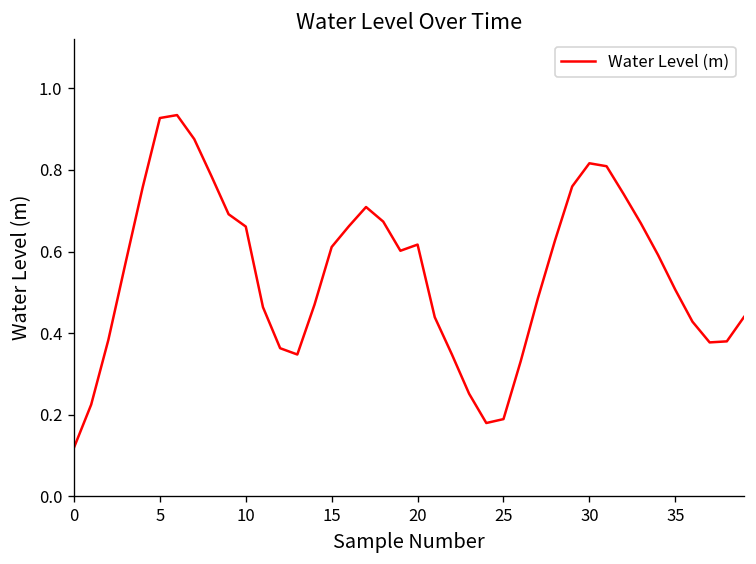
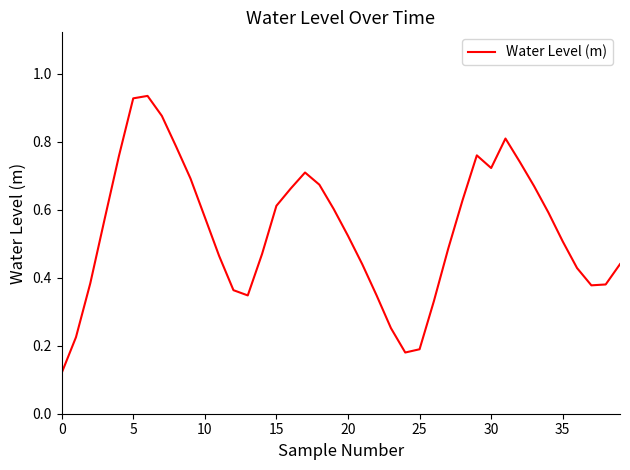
  {
    "0": 0.12,
    "5": 0.93,
-   "10": 0.66,
+   "10": 0.58,
    "15": 0.61,
-   "20": 0.62,
+   "20": 0.52,
    "25": 0.19,
-   "30": 0.82,
+   "30": 0.72,
    "35": 0.51
  }
